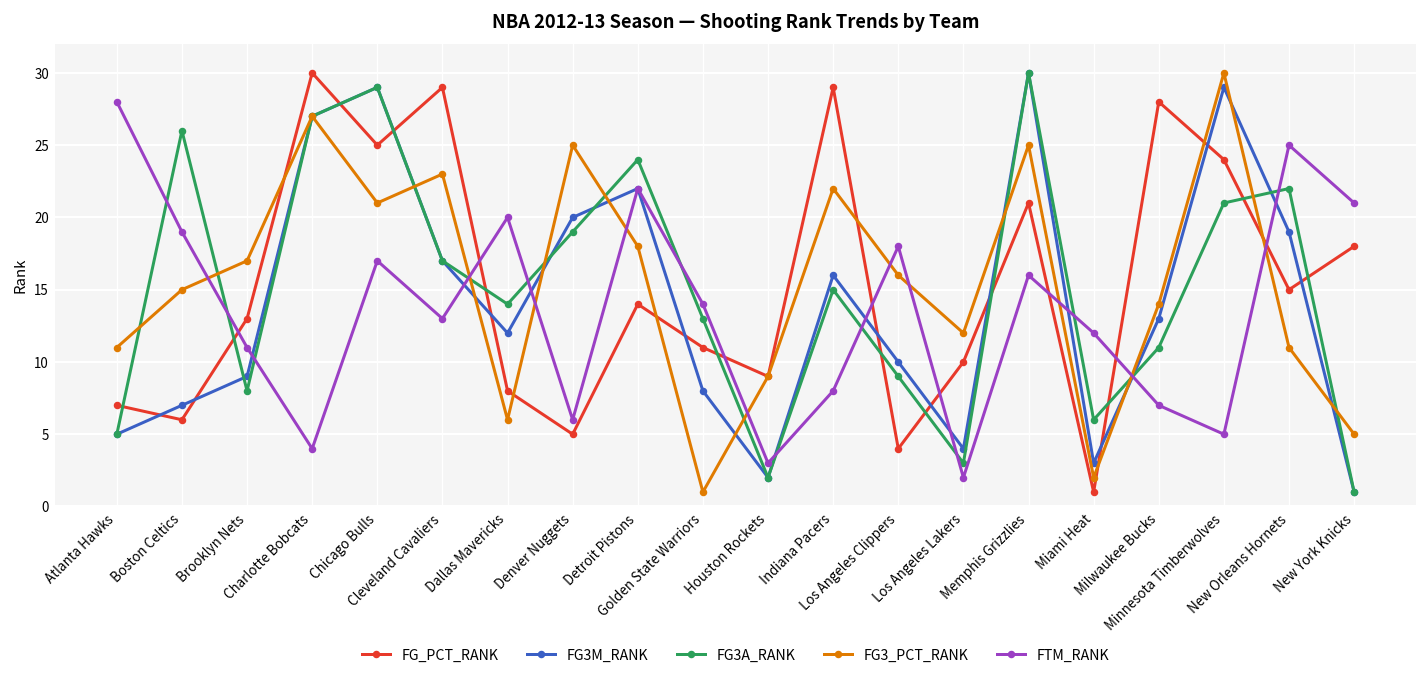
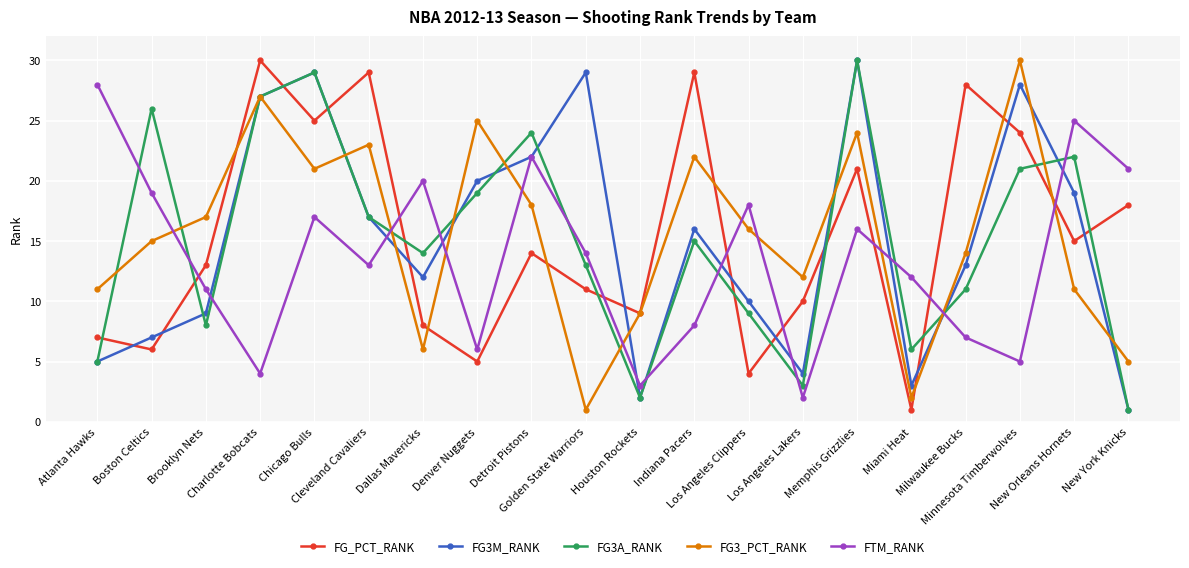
  {
    "FG_PCT_RANK": {
      "Atlanta Hawks": 7,
      "Boston Celtics": 6,
      "Brooklyn Nets": 13,
      "Charlotte Bobcats": 30,
      "Chicago Bulls": 25,
      "Cleveland Cavaliers": 29,
      "Dallas Mavericks": 8,
      "Denver Nuggets": 5,
      "Detroit Pistons": 14,
      "Golden State Warriors": 11,
      "Indiana Pacers": 29,
      "Los Angeles Clippers": 4,
      "Los Angeles Lakers": 10,
      "Memphis Grizzlies": 21,
      "Miami Heat": 1,
      "Milwaukee Bucks": 28,
      "Minnesota Timberwolves": 24,
      "New Orleans Hornets": 15,
      "New York Knicks": 18
    },
    "FG3M_RANK": {
      "Boston Celtics": 7,
      "Brooklyn Nets": 9,
      "Dallas Mavericks": 12,
      "Denver Nuggets": 20,
-     "Golden State Warriors": 8,
+     "Golden State Warriors": 29,
      "Indiana Pacers": 16,
      "Los Angeles Clippers": 10,
      "Los Angeles Lakers": 4,
      "Miami Heat": 3,
      "Milwaukee Bucks": 13,
-     "Minnesota Timberwolves": 29,
+     "Minnesota Timberwolves": 28,
      "New Orleans Hornets": 19
    },
    "FG3A_RANK": {
      "Boston Celtics": 26,
      "Brooklyn Nets": 8,
      "Dallas Mavericks": 14,
      "Denver Nuggets": 19,
      "Detroit Pistons": 24,
      "Golden State Warriors": 13,
      "Indiana Pacers": 15,
      "Los Angeles Clippers": 9,
      "Los Angeles Lakers": 3,
      "Miami Heat": 6,
      "Milwaukee Bucks": 11,
      "Minnesota Timberwolves": 21,
      "New Orleans Hornets": 22
    },
    "FG3_PCT_RANK": {
      "Atlanta Hawks": 11,
      "Boston Celtics": 15,
      "Brooklyn Nets": 17,
      "Chicago Bulls": 21,
      "Cleveland Cavaliers": 23,
      "Dallas Mavericks": 6,
      "Denver Nuggets": 25,
      "Detroit Pistons": 18,
      "Golden State Warriors": 1,
      "Indiana Pacers": 22,
      "Los Angeles Clippers": 16,
      "Los Angeles Lakers": 12,
-     "Memphis Grizzlies": 25,
+     "Memphis Grizzlies": 24,
      "Miami Heat": 2,
      "Milwaukee Bucks": 14,
      "Minnesota Timberwolves": 30,
      "New Orleans Hornets": 11,
      "New York Knicks": 5
    },
    "FTM_RANK": {
      "Atlanta Hawks": 28,
      "Boston Celtics": 19,
      "Brooklyn Nets": 11,
      "Charlotte Bobcats": 4,
      "Chicago Bulls": 17,
      "Cleveland Cavaliers": 13,
      "Dallas Mavericks": 20,
      "Denver Nuggets": 6,
      "Golden State Warriors": 14,
      "Houston Rockets": 3,
      "Indiana Pacers": 8,
      "Los Angeles Clippers": 18,
      "Los Angeles Lakers": 2,
      "Memphis Grizzlies": 16,
      "Miami Heat": 12,
      "Milwaukee Bucks": 7,
      "Minnesota Timberwolves": 5,
      "New Orleans Hornets": 25,
      "New York Knicks": 21
    }
  }
